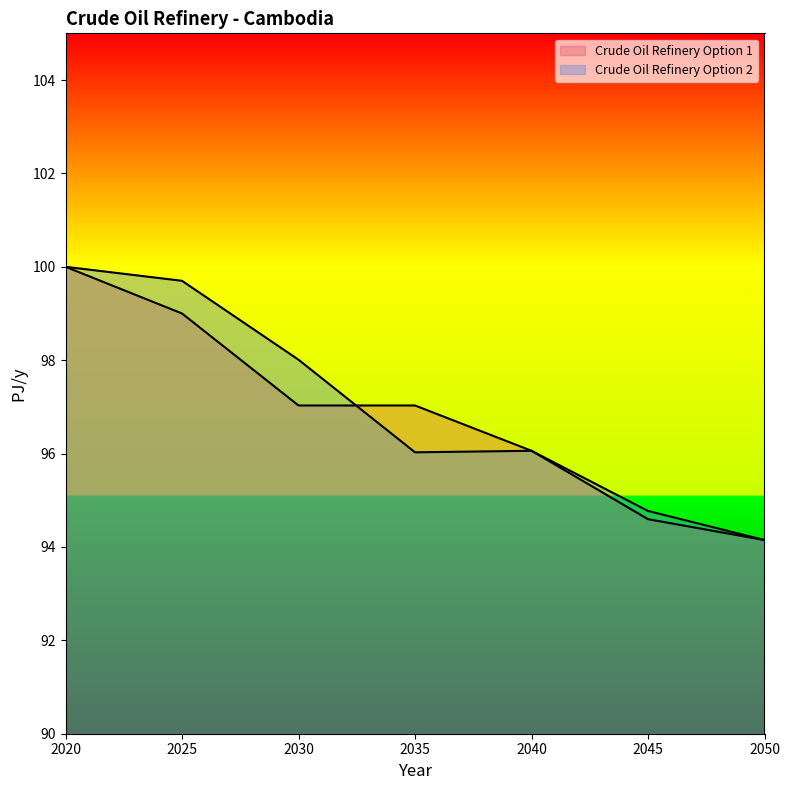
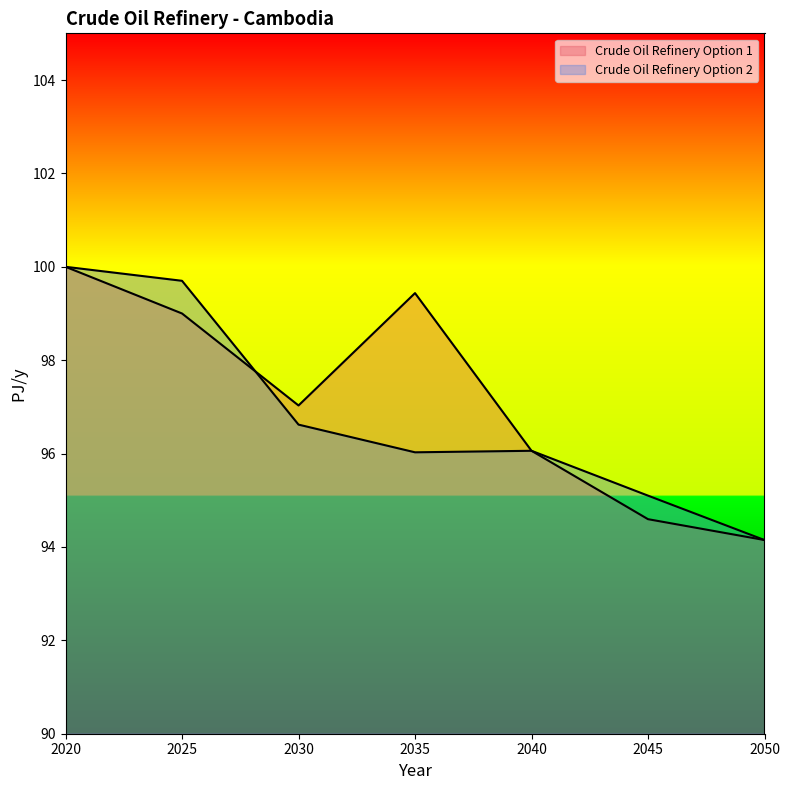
  {
    "Crude Oil Refinery Option 1": {
      "2025": 99.0,
      "2030": 97.0,
-     "2035": 97.0,
+     "2035": 99.4,
      "2045": 94.6
    },
    "Crude Oil Refinery Option 2": {
      "2025": 99.7,
-     "2030": 98.0,
+     "2030": 96.6,
      "2035": 96.0,
-     "2045": 94.8
+     "2045": 95.1
    }
  }
